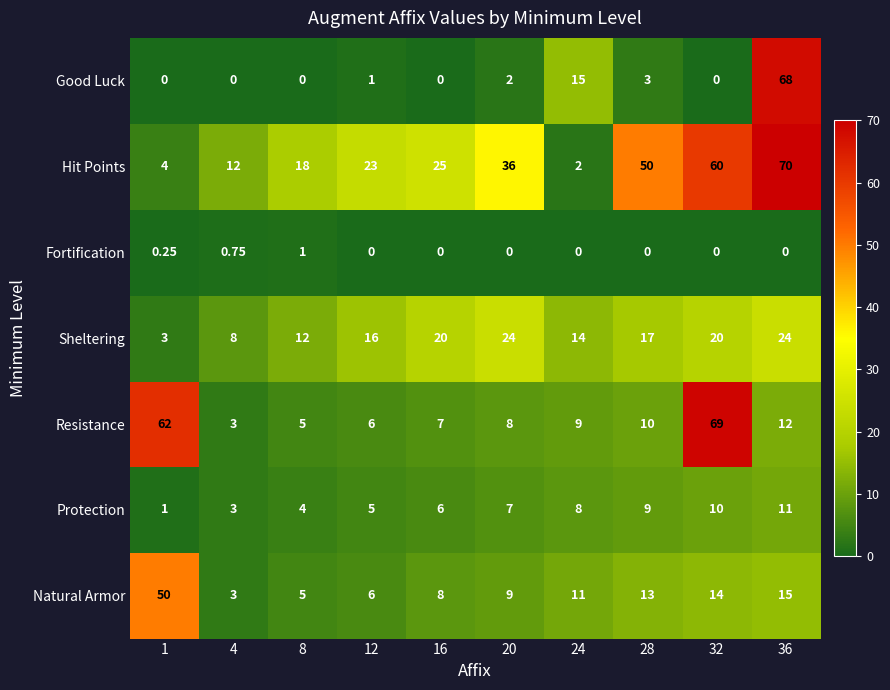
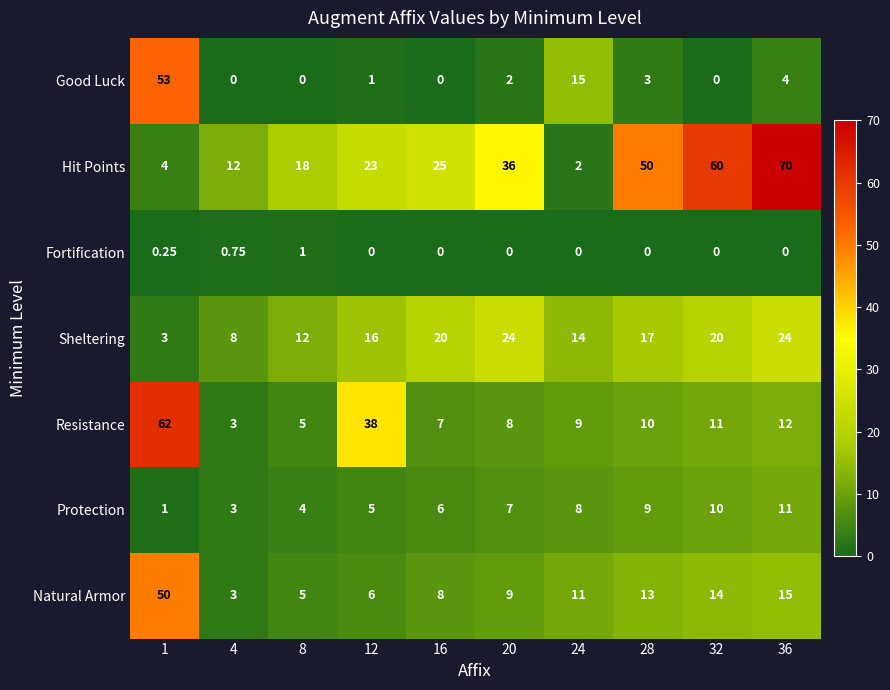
  {
    "Good Luck": {
-     "1": 0,
+     "1": 53,
      "4": 0,
      "8": 0,
      "12": 1,
      "16": 0,
      "20": 2,
      "24": 15,
      "28": 3,
      "32": 0,
-     "36": 68
+     "36": 4
    },
    "Hit Points": {
      "1": 4,
      "4": 12,
      "8": 18,
      "12": 23,
      "16": 25,
      "20": 36,
      "24": 2,
      "28": 50,
      "32": 60,
      "36": 70
    },
    "Fortification": {
      "1": 0.25,
      "4": 0.75,
      "8": 1,
      "12": 0,
      "16": 0,
      "20": 0,
      "24": 0,
      "28": 0,
      "32": 0,
      "36": 0
    },
    "Sheltering": {
      "1": 3,
      "4": 8,
      "8": 12,
      "12": 16,
      "16": 20,
      "20": 24,
      "24": 14,
      "28": 17,
      "32": 20,
      "36": 24
    },
    "Resistance": {
      "1": 62,
      "4": 3,
      "8": 5,
-     "12": 6,
+     "12": 38,
      "16": 7,
      "20": 8,
      "24": 9,
      "28": 10,
-     "32": 69,
+     "32": 11,
      "36": 12
    },
    "Protection": {
      "1": 1,
      "4": 3,
      "8": 4,
      "12": 5,
      "16": 6,
      "20": 7,
      "24": 8,
      "28": 9,
      "32": 10,
      "36": 11
    },
    "Natural Armor": {
      "1": 50,
      "4": 3,
      "8": 5,
      "12": 6,
      "16": 8,
      "20": 9,
      "24": 11,
      "28": 13,
      "32": 14,
      "36": 15
    }
  }
